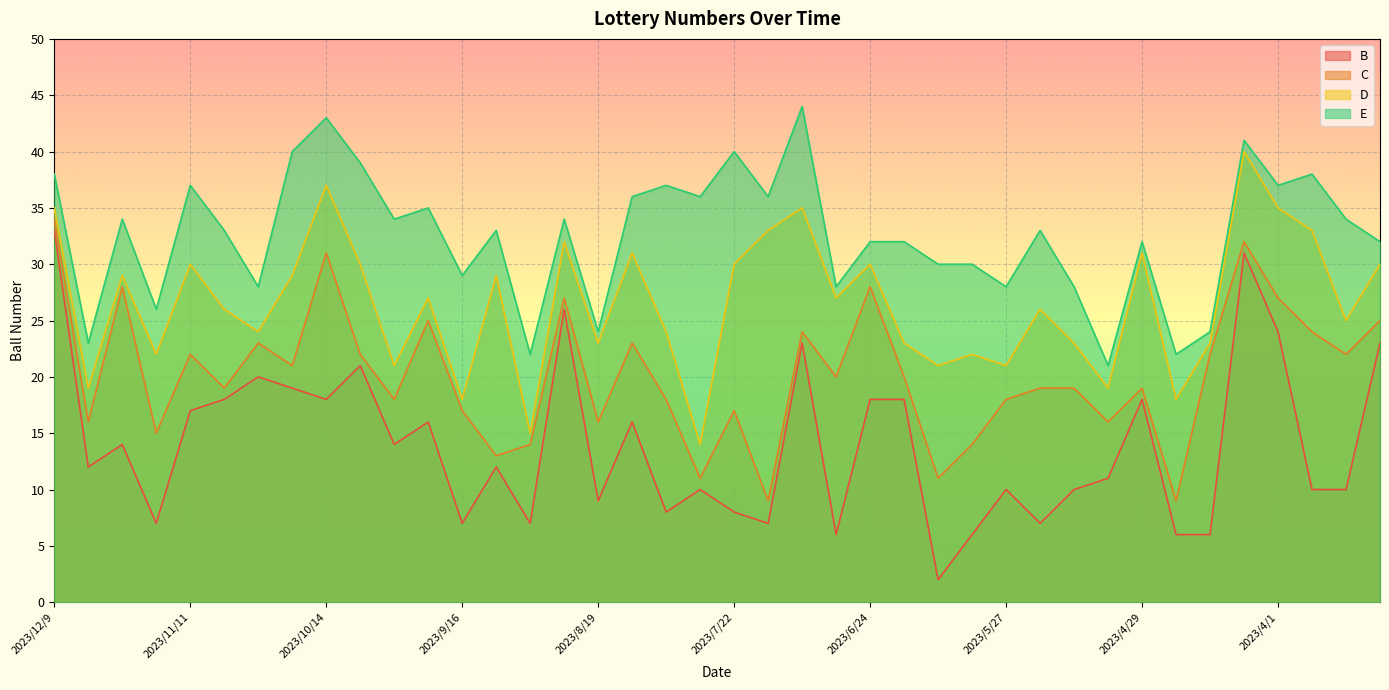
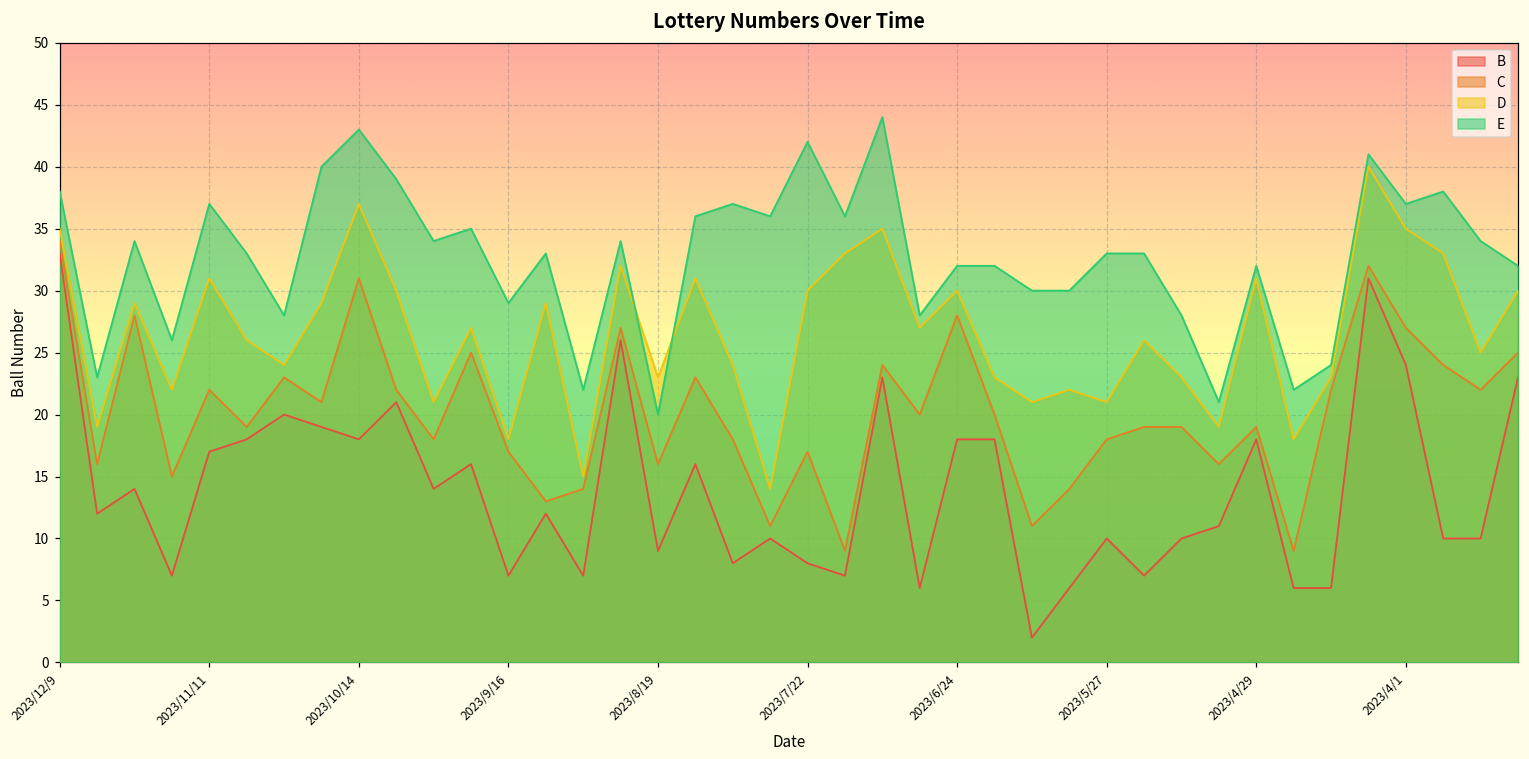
  {
    "D": {
      "2023/12/9": 35,
-     "2023/11/11": 30,
+     "2023/11/11": 31,
      "2023/10/14": 37,
      "2023/9/16": 18,
      "2023/8/19": 23,
      "2023/7/22": 30,
      "2023/6/24": 30,
      "2023/5/27": 21,
      "2023/4/29": 31,
      "2023/4/1": 35
    },
    "E": {
      "2023/12/9": 38,
      "2023/11/11": 37,
      "2023/10/14": 43,
      "2023/9/16": 29,
-     "2023/8/19": 24,
-     "2023/7/22": 40,
+     "2023/8/19": 20,
+     "2023/7/22": 42,
      "2023/6/24": 32,
-     "2023/5/27": 28,
+     "2023/5/27": 33,
      "2023/4/29": 32,
      "2023/4/1": 37
    }
  }
